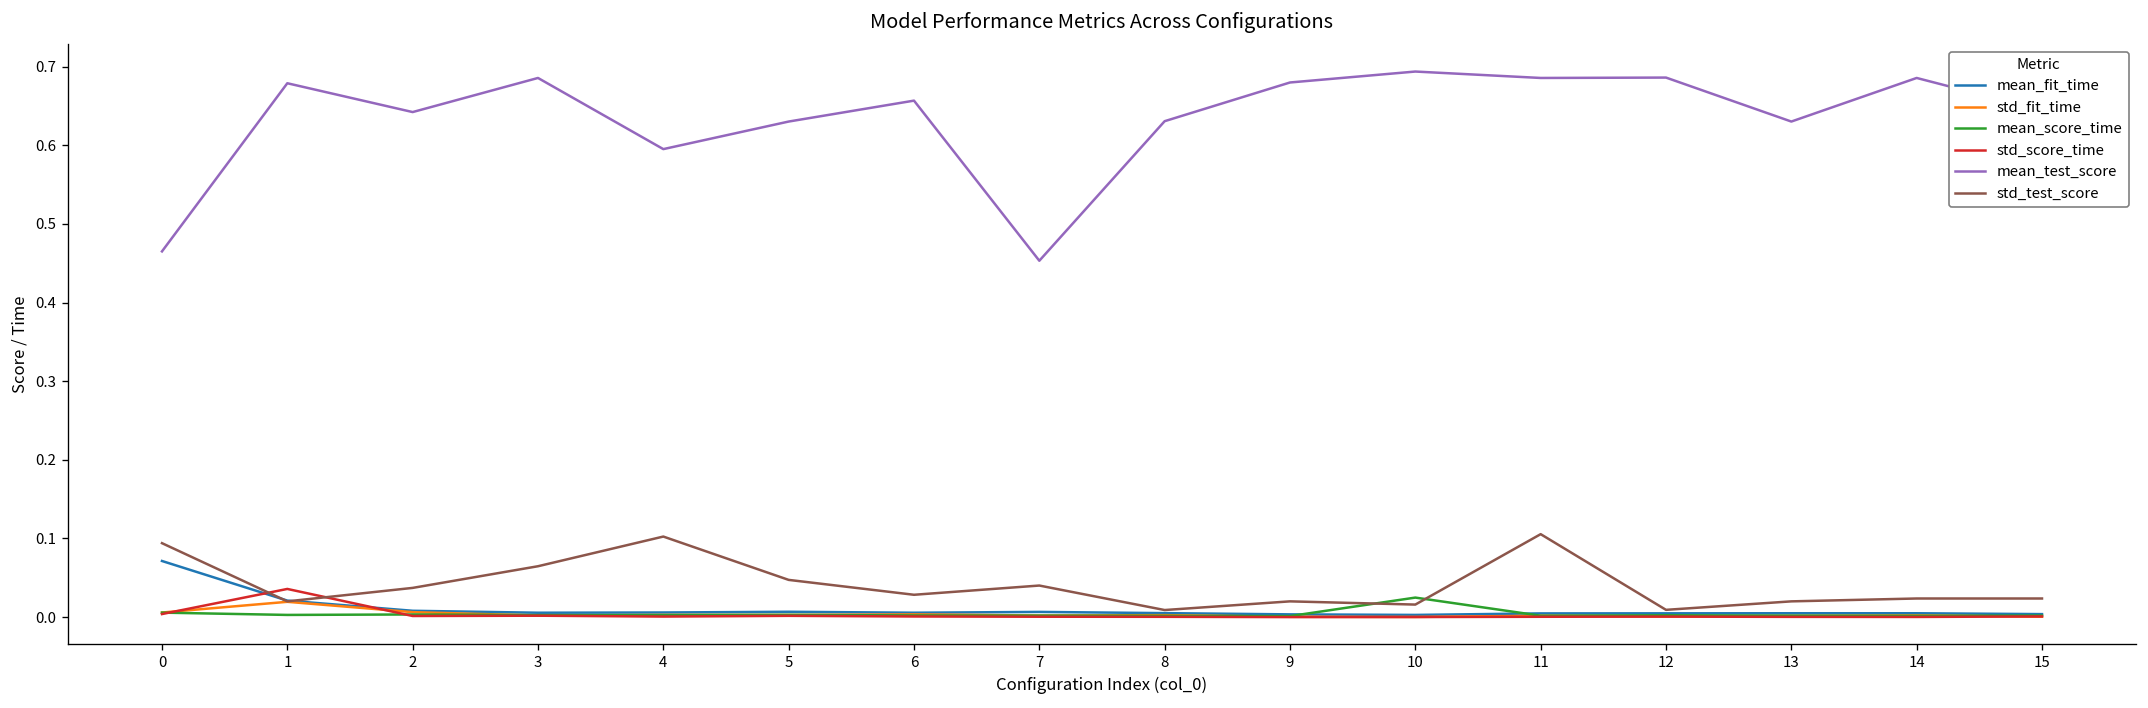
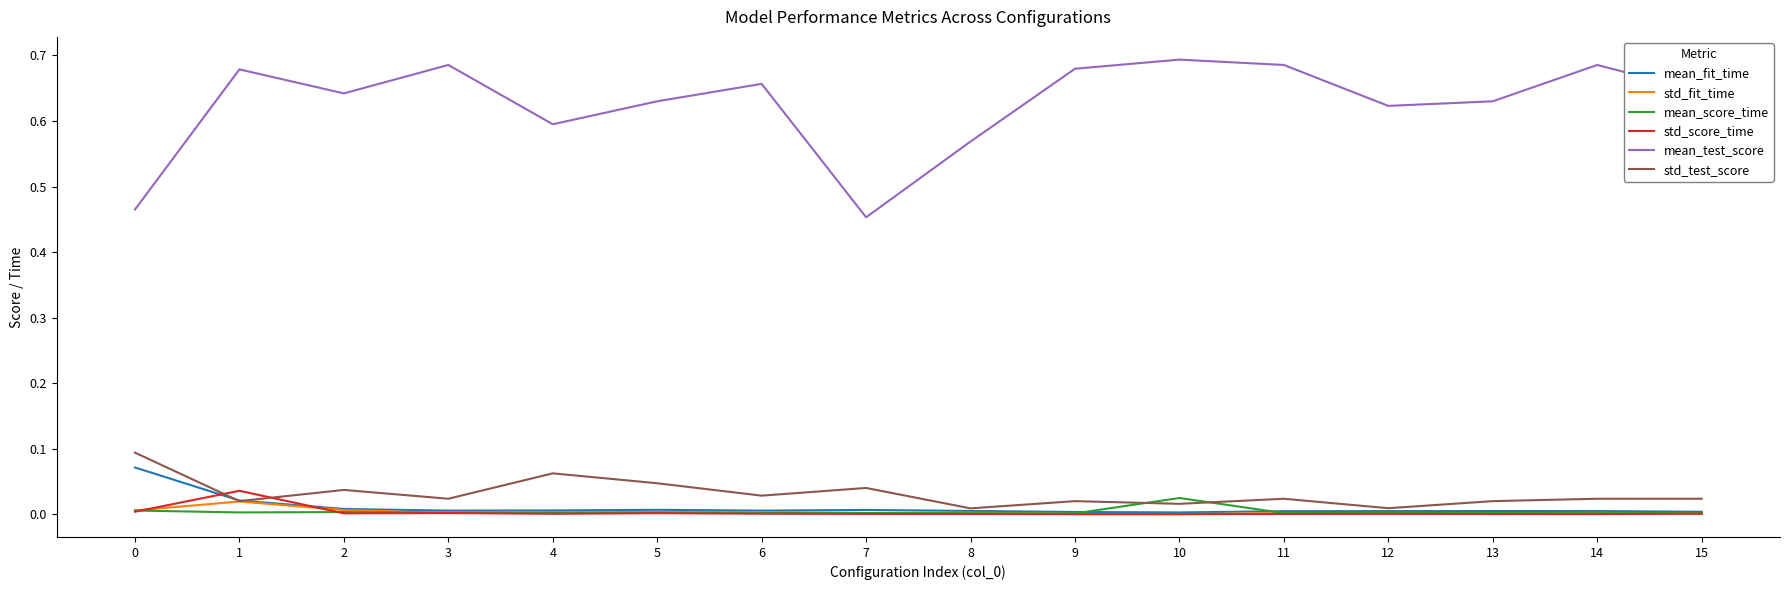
  {
    "mean_fit_time": {
      "0": 0.07,
      "7": 0.01
    },
    "mean_score_time": {
      "1": 0.00,
      "10": 0.02
    },
    "std_score_time": {
      "1": 0.04
    },
    "mean_test_score": {
      "0": 0.47,
      "1": 0.68,
      "2": 0.64,
      "3": 0.69,
      "4": 0.60,
      "5": 0.63,
      "6": 0.66,
      "7": 0.45,
-     "8": 0.63,
+     "8": 0.57,
      "9": 0.68,
      "10": 0.69,
      "11": 0.69,
-     "12": 0.69,
+     "12": 0.62,
      "13": 0.63,
      "14": 0.69
    },
    "std_test_score": {
      "0": 0.09,
      "2": 0.04,
-     "3": 0.06,
-     "4": 0.10,
+     "3": 0.02,
+     "4": 0.06,
      "5": 0.05,
      "6": 0.03,
      "7": 0.04,
      "9": 0.02,
      "10": 0.02,
-     "11": 0.11,
+     "11": 0.02,
      "12": 0.01,
      "13": 0.02,
      "14": 0.02,
      "15": 0.02
    }
  }
